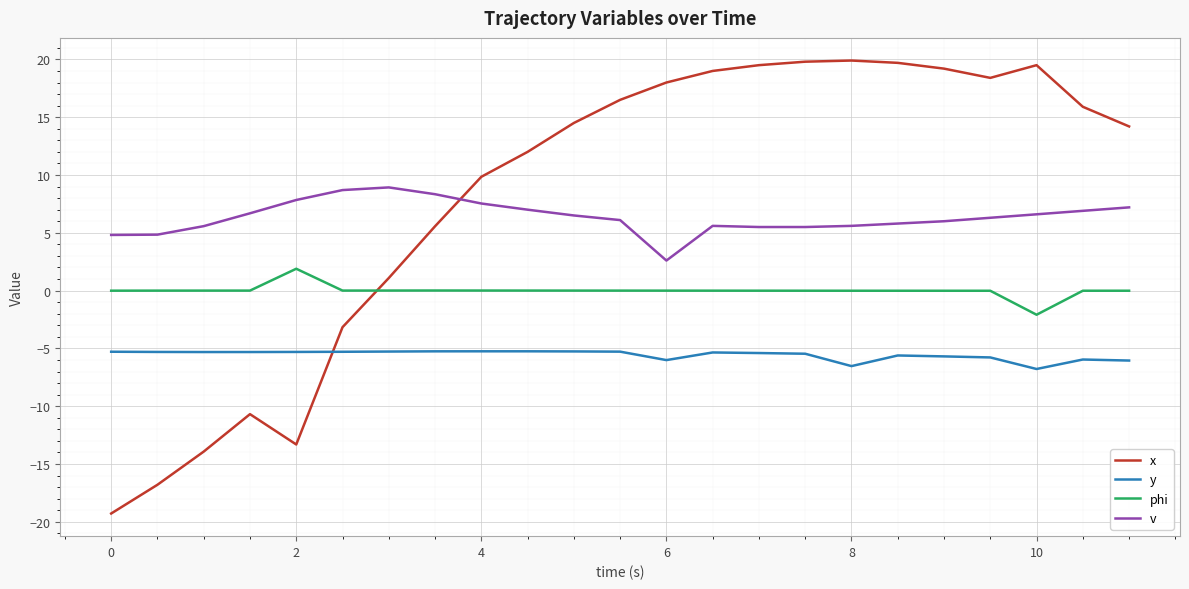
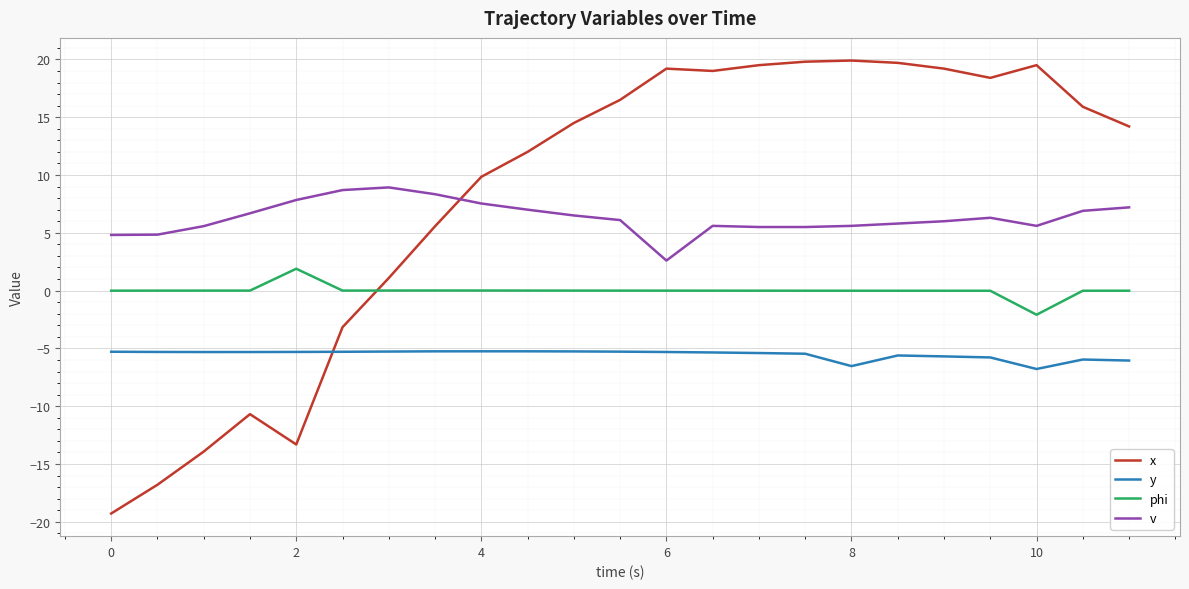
  {
    "x": {
      "0": -19.3,
      "2": -13.3,
      "4": 9.8,
-     "6": 18.0,
+     "6": 19.2,
      "8": 19.9,
      "10": 19.5
    },
    "y": {
      "0": -5.3,
      "2": -5.3,
      "4": -5.2,
-     "6": -6.0,
+     "6": -5.3,
      "8": -6.5,
      "10": -6.8
    },
    "phi": {
      "0": 0.0,
      "2": 1.9,
      "4": 0.0,
      "6": 0.0,
      "8": 0.0,
      "10": -2.1
    },
    "v": {
      "0": 4.8,
      "2": 7.8,
      "4": 7.5,
      "6": 2.6,
      "8": 5.6,
-     "10": 6.6
+     "10": 5.6
    }
  }
